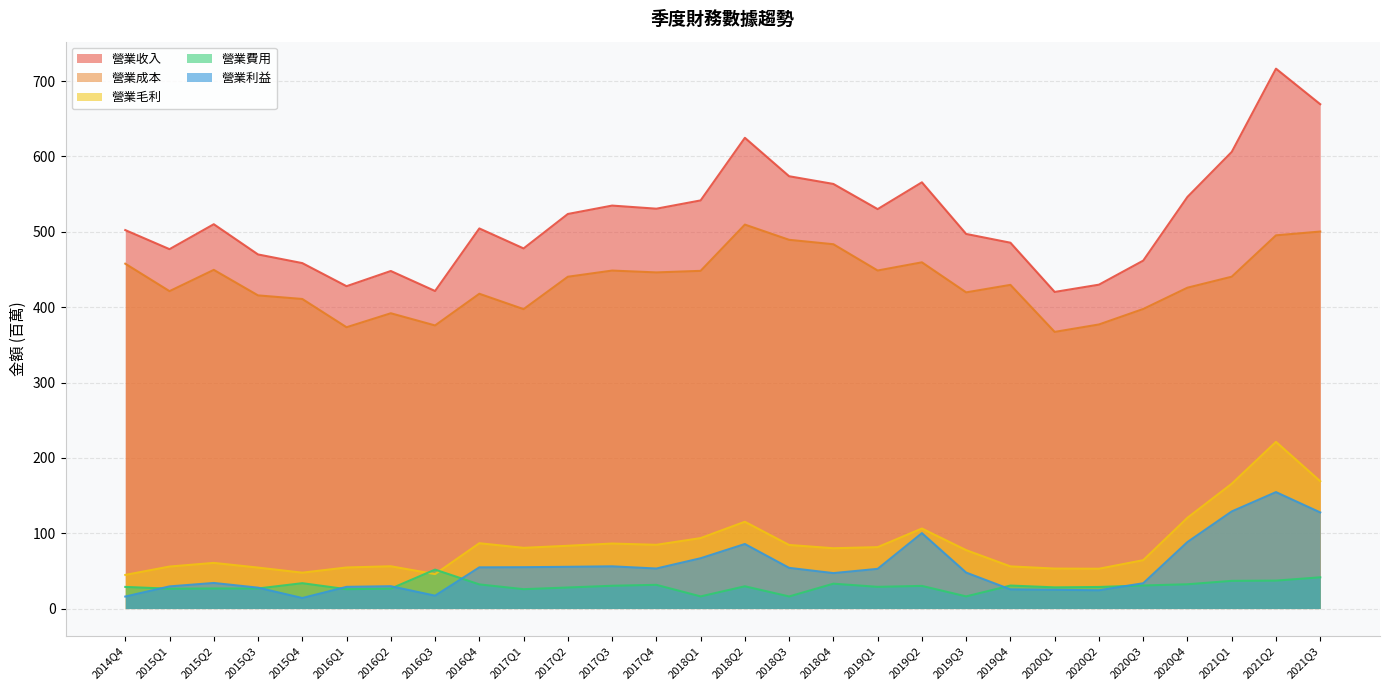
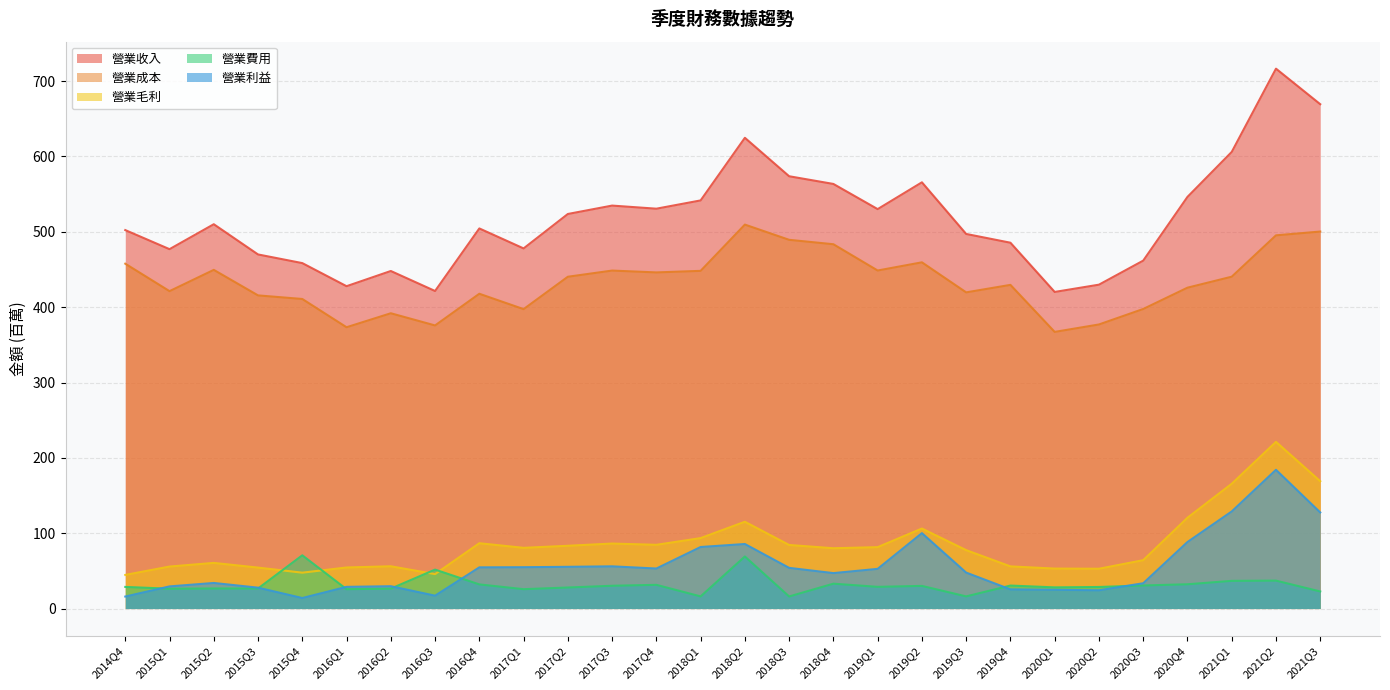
  {
    "營業費用": {
      "2014Q4": 30,
      "2015Q2": 30,
-     "2015Q4": 30,
+     "2015Q4": 70,
      "2016Q3": 50,
      "2016Q4": 30,
      "2017Q1": 30,
      "2017Q2": 30,
      "2017Q3": 30,
      "2017Q4": 30,
      "2018Q1": 20,
-     "2018Q2": 30,
+     "2018Q2": 70,
      "2018Q3": 20,
      "2018Q4": 30,
      "2019Q1": 30,
      "2019Q2": 30,
      "2019Q3": 20,
      "2019Q4": 30,
      "2020Q2": 30,
      "2020Q4": 30,
      "2021Q1": 40,
      "2021Q2": 40,
-     "2021Q3": 40
+     "2021Q3": 20
    },
    "營業利益": {
      "2014Q4": 20,
      "2015Q2": 30,
      "2015Q4": 10,
      "2016Q3": 20,
      "2016Q4": 50,
      "2017Q1": 50,
      "2017Q2": 60,
      "2017Q3": 60,
      "2017Q4": 50,
-     "2018Q1": 70,
+     "2018Q1": 80,
      "2018Q2": 90,
      "2018Q3": 50,
      "2018Q4": 50,
      "2019Q1": 50,
      "2019Q2": 100,
      "2019Q3": 50,
      "2019Q4": 30,
      "2020Q2": 20,
      "2020Q4": 90,
      "2021Q1": 130,
-     "2021Q2": 150,
+     "2021Q2": 180,
      "2021Q3": 130
    }
  }
